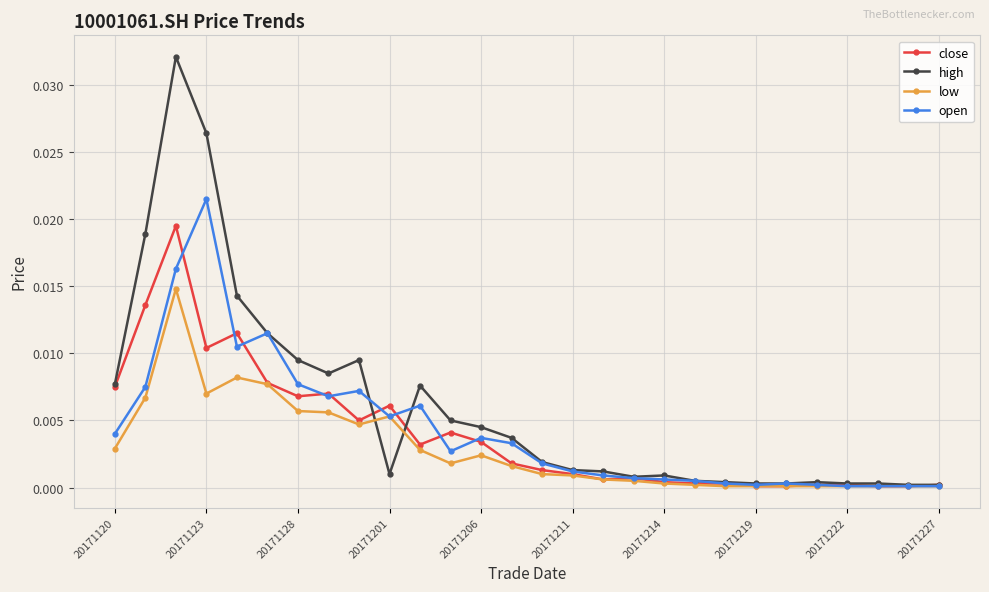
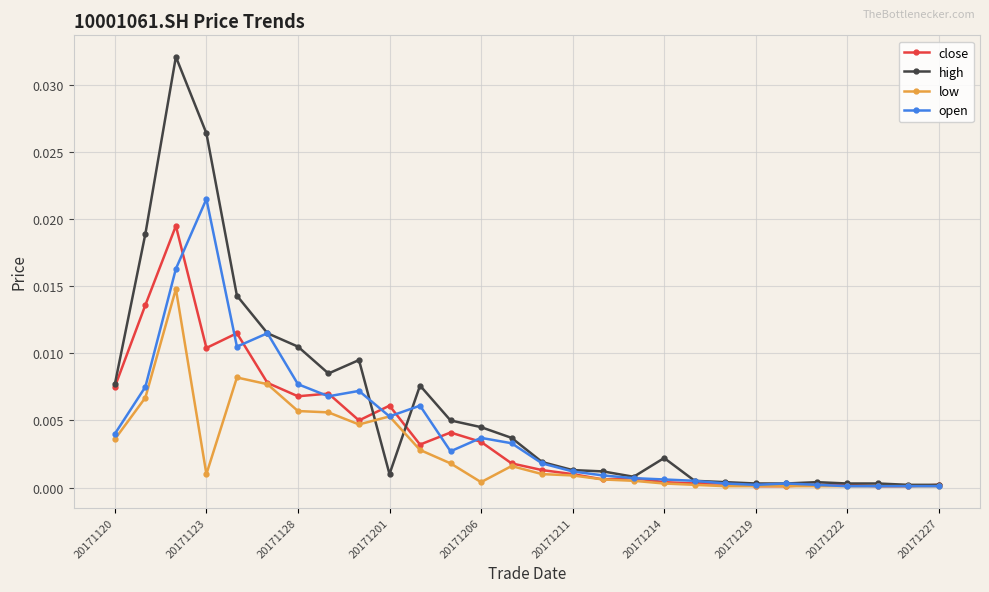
  {
    "close": {
      "20171120": 0.0075,
      "20171123": 0.0104,
      "20171128": 0.0068,
      "20171201": 0.0061,
      "20171206": 0.0034
    },
    "high": {
      "20171120": 0.0077,
      "20171123": 0.0264,
-     "20171128": 0.0095,
+     "20171128": 0.0105,
      "20171201": 0.0010,
      "20171206": 0.0045,
-     "20171214": 0.0009
+     "20171214": 0.0022
    },
    "low": {
-     "20171120": 0.0029,
-     "20171123": 0.007,
+     "20171120": 0.0036,
+     "20171123": 0.001,
      "20171128": 0.0057,
-     "20171206": 0.0024
+     "20171206": 0.0004
    },
    "open": {
      "20171120": 0.0040,
      "20171123": 0.0215,
      "20171128": 0.0077,
      "20171206": 0.0037,
      "20171214": 0.0006
    }
  }
